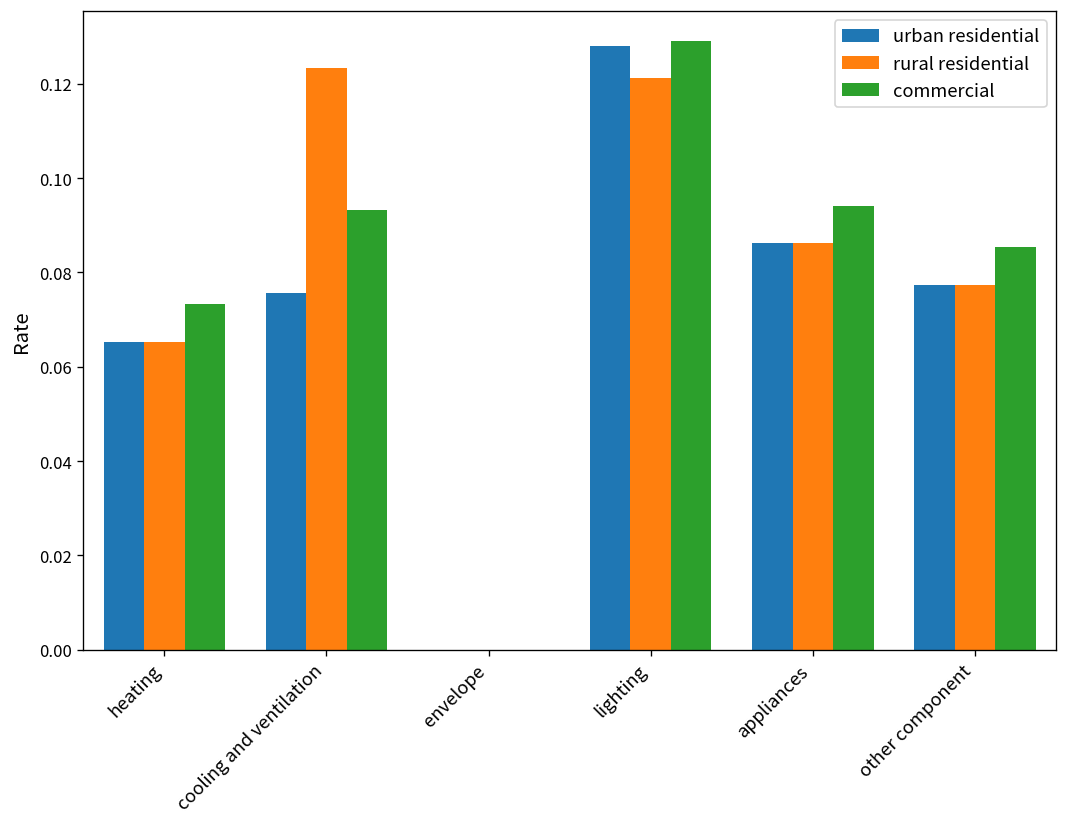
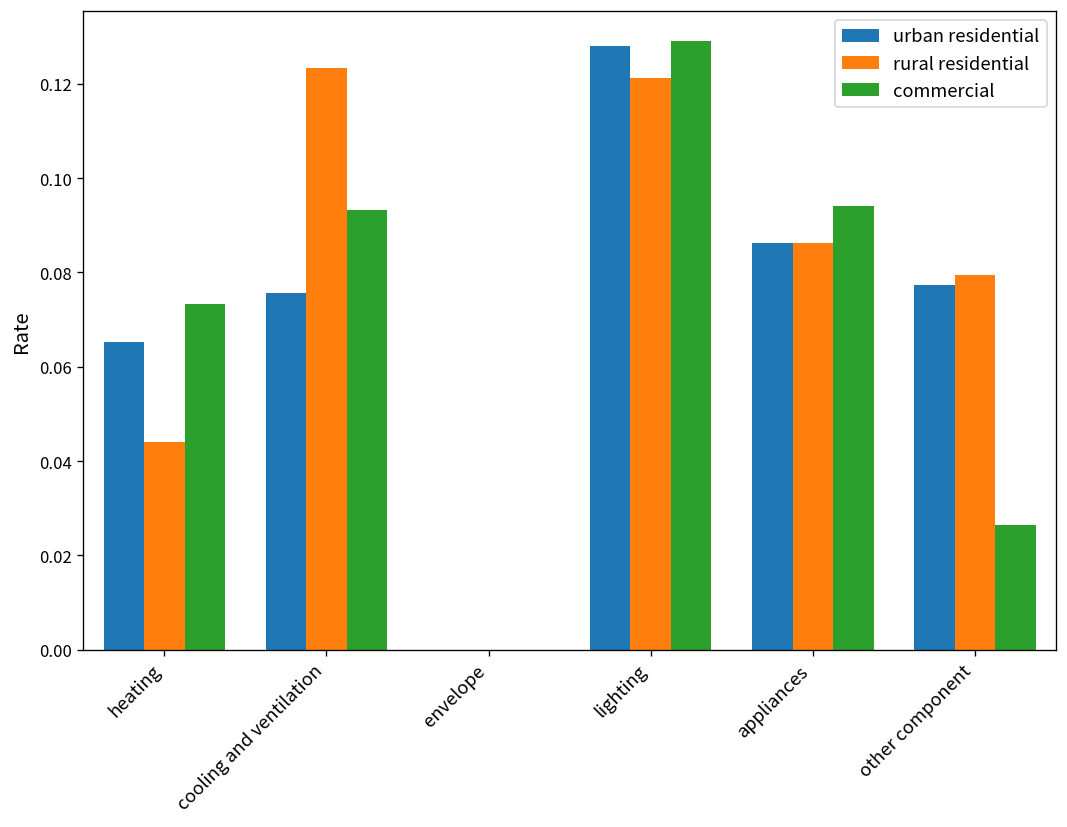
  {
    "urban residential": {
      "heating": 0.065,
      "cooling and ventilation": 0.076,
      "envelope": 0.000,
      "lighting": 0.128,
      "appliances": 0.086,
      "other component": 0.077
    },
    "rural residential": {
-     "heating": 0.065,
+     "heating": 0.044,
      "cooling and ventilation": 0.123,
      "envelope": 0.000,
      "lighting": 0.121,
      "appliances": 0.086,
-     "other component": 0.077
+     "other component": 0.080
    },
    "commercial": {
      "heating": 0.073,
      "cooling and ventilation": 0.093,
      "envelope": 0.000,
      "lighting": 0.129,
      "appliances": 0.094,
-     "other component": 0.085
+     "other component": 0.027
    }
  }
